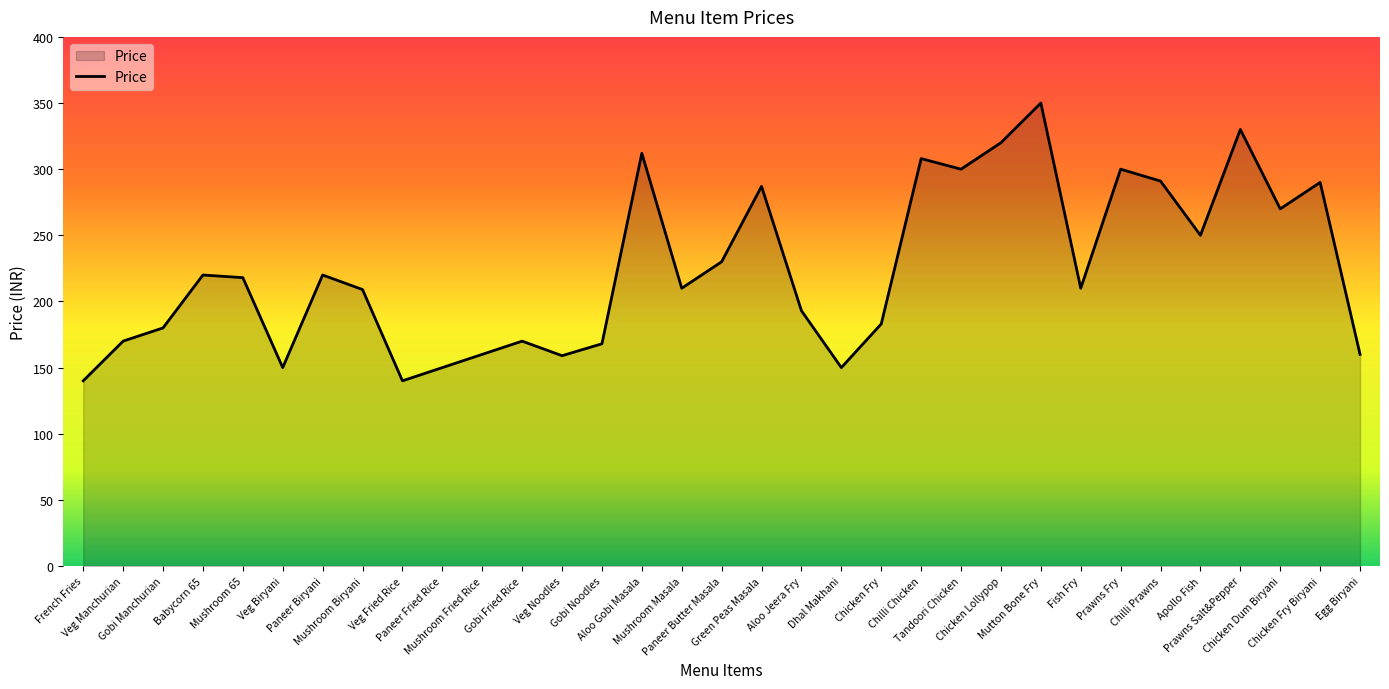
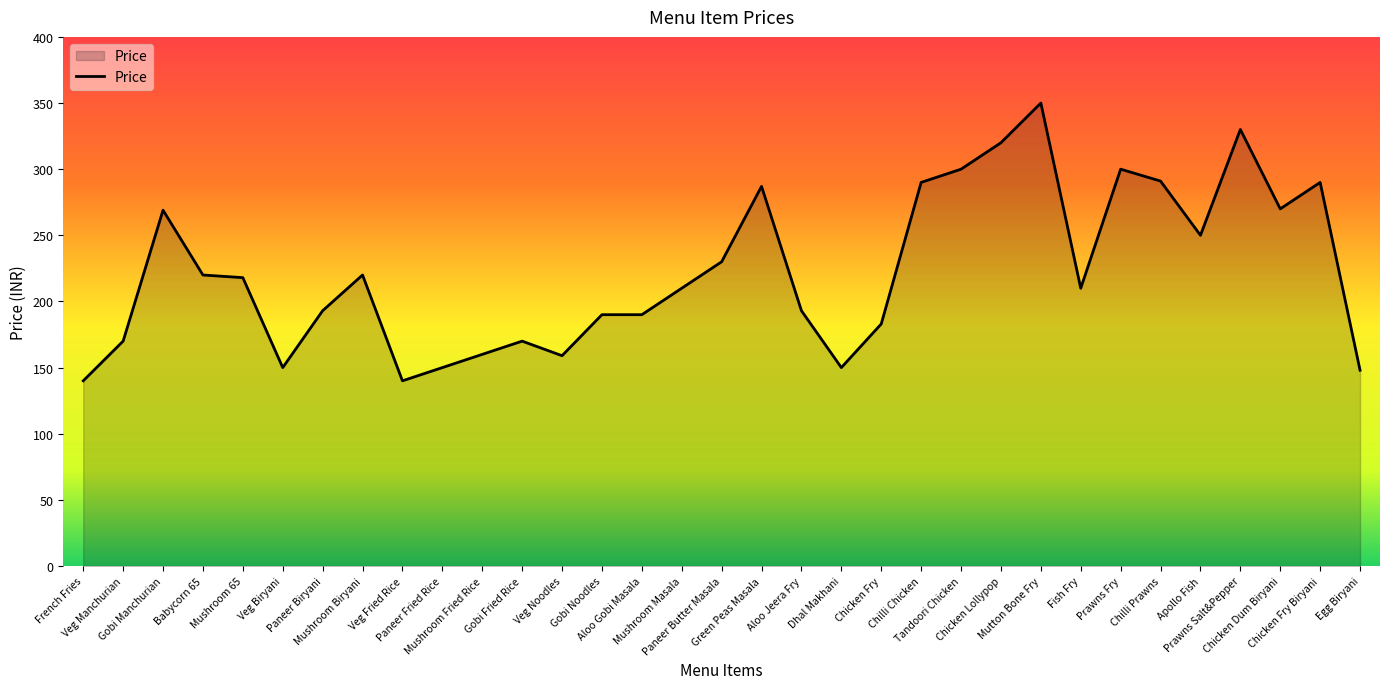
  {
    "French Fries": 140,
    "Veg Manchurian": 170,
-   "Gobi Manchurian": 180,
+   "Gobi Manchurian": 269,
    "Babycorn 65": 220,
    "Mushroom 65": 218,
    "Veg Biryani": 150,
-   "Paneer Biryani": 220,
-   "Mushroom Biryani": 209,
+   "Paneer Biryani": 193,
+   "Mushroom Biryani": 220,
    "Veg Fried Rice": 140,
    "Paneer Fried Rice": 150,
    "Mushroom Fried Rice": 160,
    "Gobi Fried Rice": 170,
    "Veg Noodles": 159,
-   "Gobi Noodles": 168,
-   "Aloo Gobi Masala": 312,
+   "Gobi Noodles": 190,
+   "Aloo Gobi Masala": 190,
    "Mushroom Masala": 210,
    "Paneer Butter Masala": 230,
    "Green Peas Masala": 287,
    "Aloo Jeera Fry": 193,
    "Dhal Makhani": 150,
    "Chicken Fry": 183,
-   "Chilli Chicken": 308,
+   "Chilli Chicken": 290,
    "Tandoori Chicken": 300,
    "Chicken Lollypop": 320,
    "Mutton Bone Fry": 350,
    "Fish Fry": 210,
    "Prawns Fry": 300,
    "Chilli Prawns": 291,
    "Apollo Fish": 250,
    "Prawns Salt&Pepper": 330,
    "Chicken Dum Biryani": 270,
    "Chicken Fry Biryani": 290,
-   "Egg Biryani": 160
+   "Egg Biryani": 148
  }
